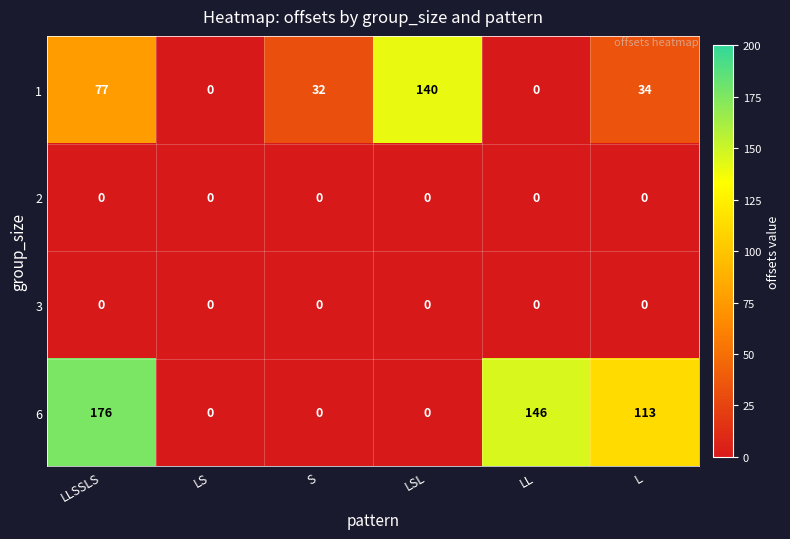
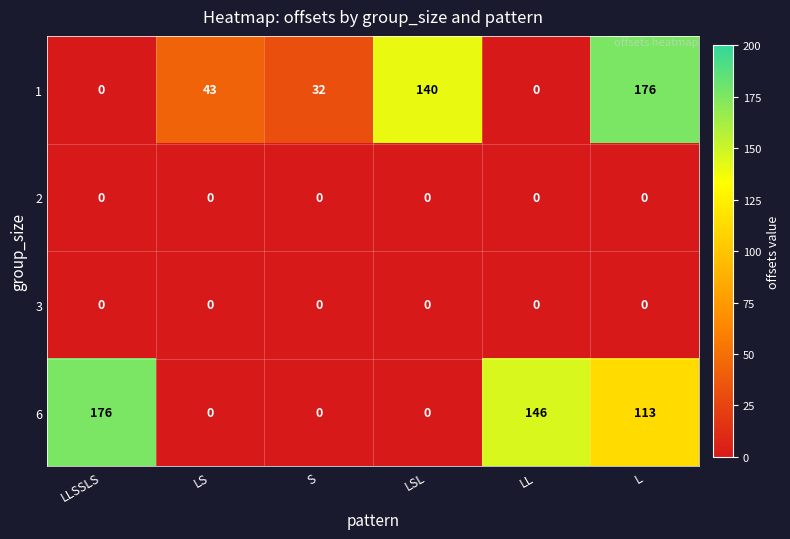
  {
    "1": {
-     "LLSSLS": 77,
-     "LS": 0,
+     "LLSSLS": 0,
+     "LS": 43,
      "S": 32,
      "LSL": 140,
      "LL": 0,
-     "L": 34
+     "L": 176
    },
    "2": {
      "LLSSLS": 0,
      "LS": 0,
      "S": 0,
      "LSL": 0,
      "LL": 0,
      "L": 0
    },
    "3": {
      "LLSSLS": 0,
      "LS": 0,
      "S": 0,
      "LSL": 0,
      "LL": 0,
      "L": 0
    },
    "6": {
      "LLSSLS": 176,
      "LS": 0,
      "S": 0,
      "LSL": 0,
      "LL": 146,
      "L": 113
    }
  }
